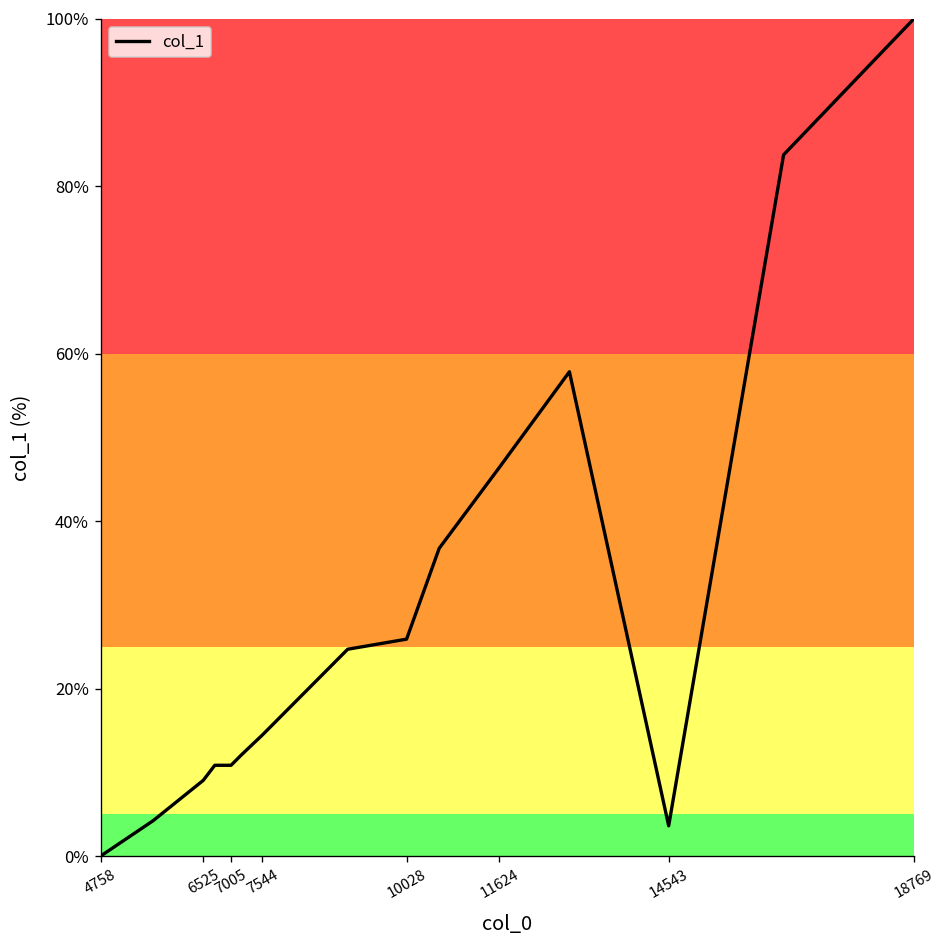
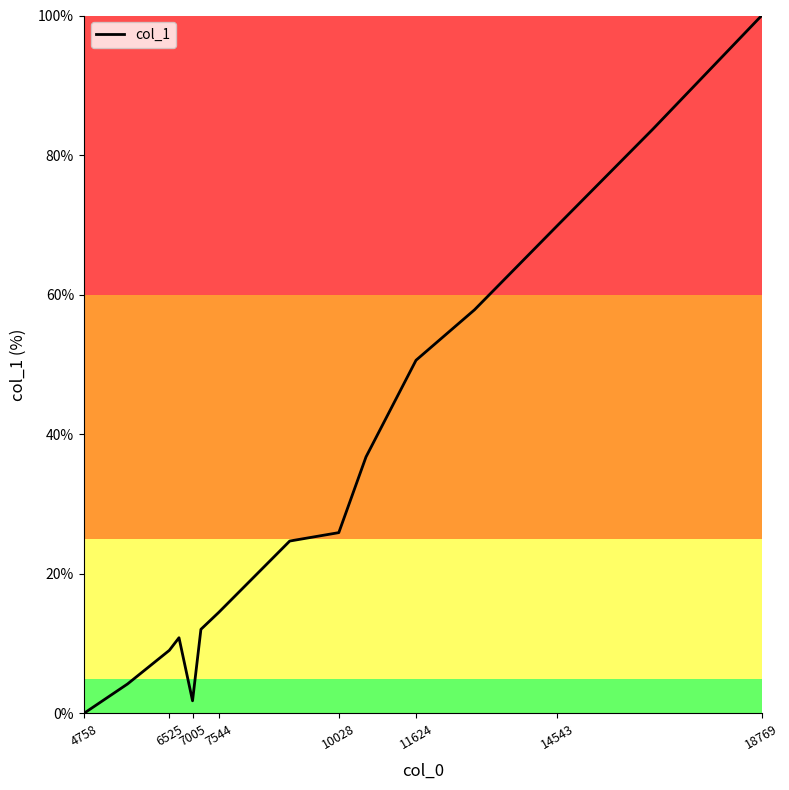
  {
    "4758": "0%",
    "6525": "9%",
-   "7005": "11%",
+   "7005": "2%",
    "7544": "14%",
    "10028": "26%",
-   "11624": "46%",
-   "14543": "4%",
+   "11624": "51%",
+   "14543": "70%",
    "18769": "100%"
  }
